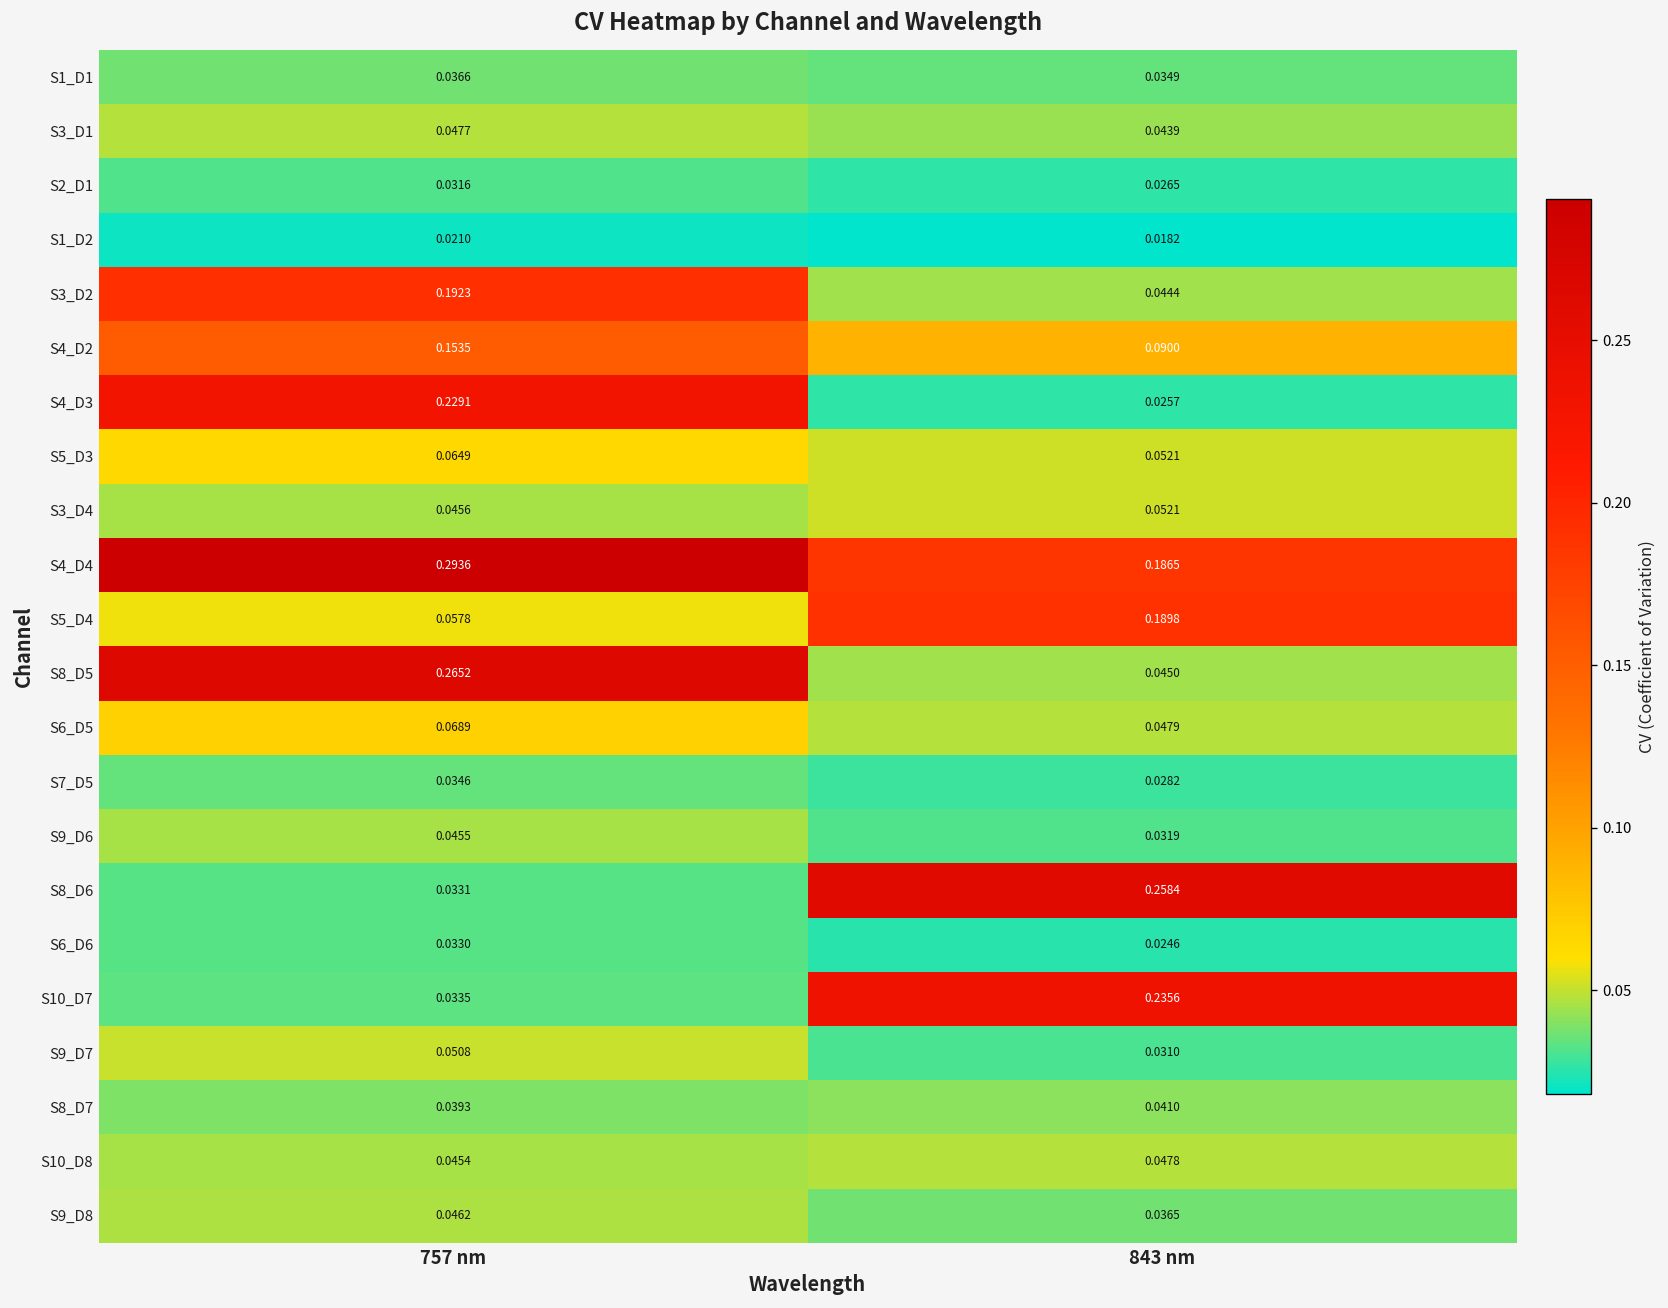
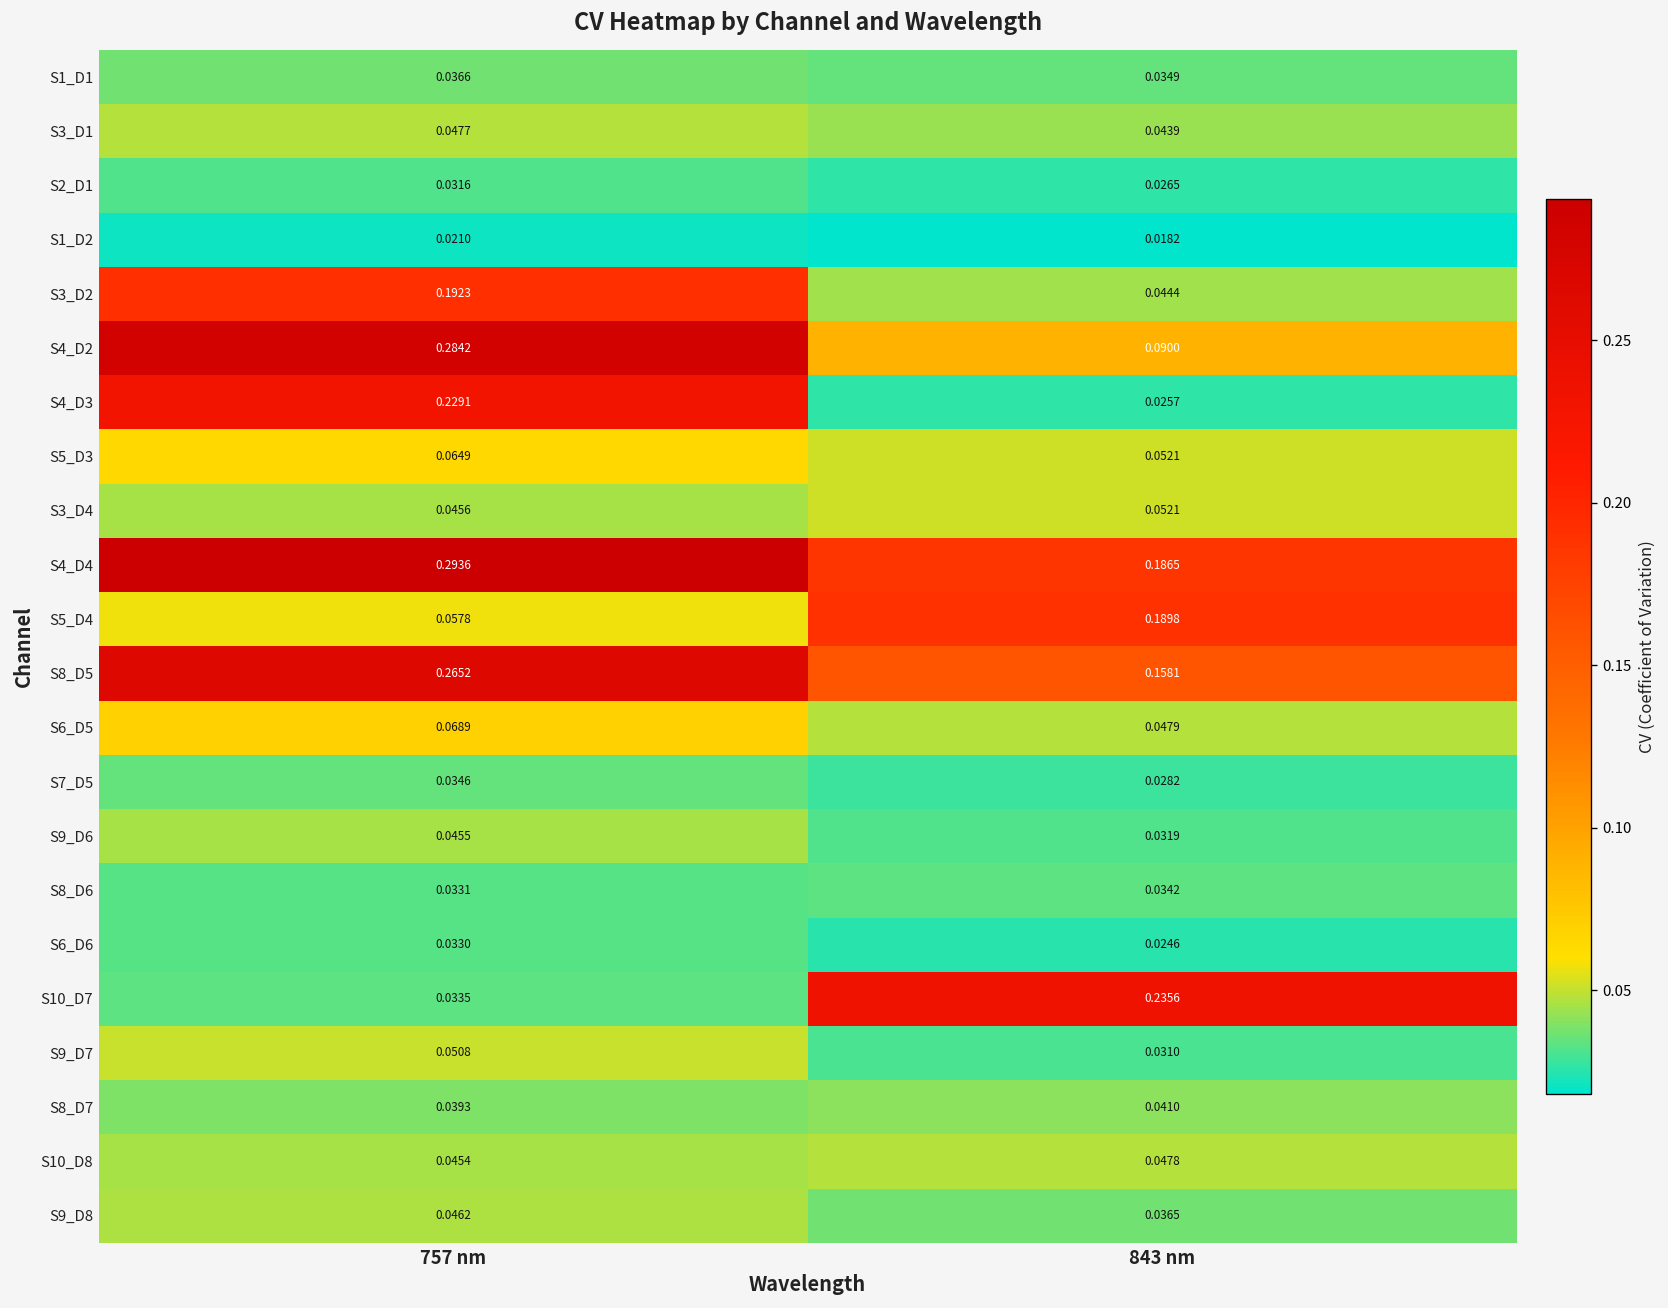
  {
    "S1_D1": {
      "757 nm": 0.0366,
      "843 nm": 0.0349
    },
    "S3_D1": {
      "757 nm": 0.0477,
      "843 nm": 0.0439
    },
    "S2_D1": {
      "757 nm": 0.0316,
      "843 nm": 0.0265
    },
    "S1_D2": {
      "757 nm": 0.0210,
      "843 nm": 0.0182
    },
    "S3_D2": {
      "757 nm": 0.1923,
      "843 nm": 0.0444
    },
    "S4_D2": {
-     "757 nm": 0.1535,
+     "757 nm": 0.2842,
      "843 nm": 0.0900
    },
    "S4_D3": {
      "757 nm": 0.2291,
      "843 nm": 0.0257
    },
    "S5_D3": {
      "757 nm": 0.0649,
      "843 nm": 0.0521
    },
    "S3_D4": {
      "757 nm": 0.0456,
      "843 nm": 0.0521
    },
    "S4_D4": {
      "757 nm": 0.2936,
      "843 nm": 0.1865
    },
    "S5_D4": {
      "757 nm": 0.0578,
      "843 nm": 0.1898
    },
    "S8_D5": {
      "757 nm": 0.2652,
-     "843 nm": 0.0450
+     "843 nm": 0.1581
    },
    "S6_D5": {
      "757 nm": 0.0689,
      "843 nm": 0.0479
    },
    "S7_D5": {
      "757 nm": 0.0346,
      "843 nm": 0.0282
    },
    "S9_D6": {
      "757 nm": 0.0455,
      "843 nm": 0.0319
    },
    "S8_D6": {
      "757 nm": 0.0331,
-     "843 nm": 0.2584
+     "843 nm": 0.0342
    },
    "S6_D6": {
      "757 nm": 0.0330,
      "843 nm": 0.0246
    },
    "S10_D7": {
      "757 nm": 0.0335,
      "843 nm": 0.2356
    },
    "S9_D7": {
      "757 nm": 0.0508,
      "843 nm": 0.0310
    },
    "S8_D7": {
      "757 nm": 0.0393,
      "843 nm": 0.0410
    },
    "S10_D8": {
      "757 nm": 0.0454,
      "843 nm": 0.0478
    },
    "S9_D8": {
      "757 nm": 0.0462,
      "843 nm": 0.0365
    }
  }
